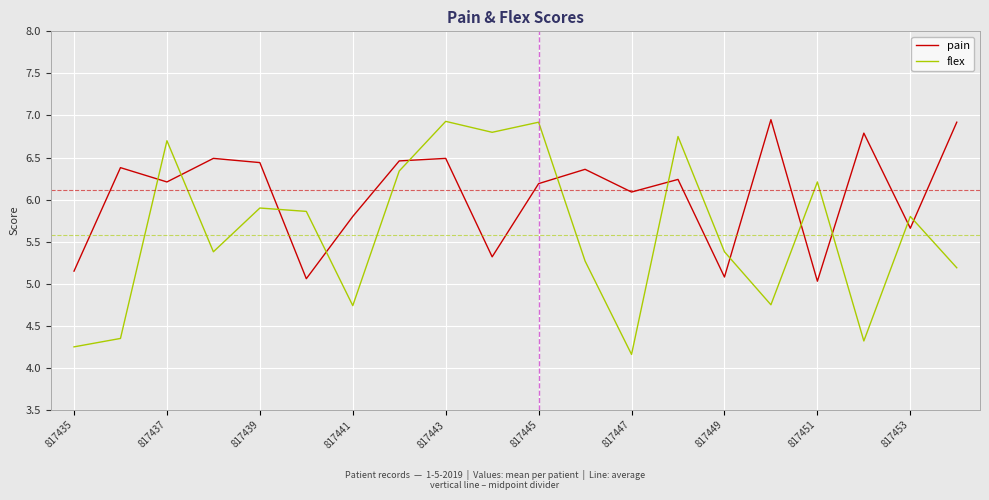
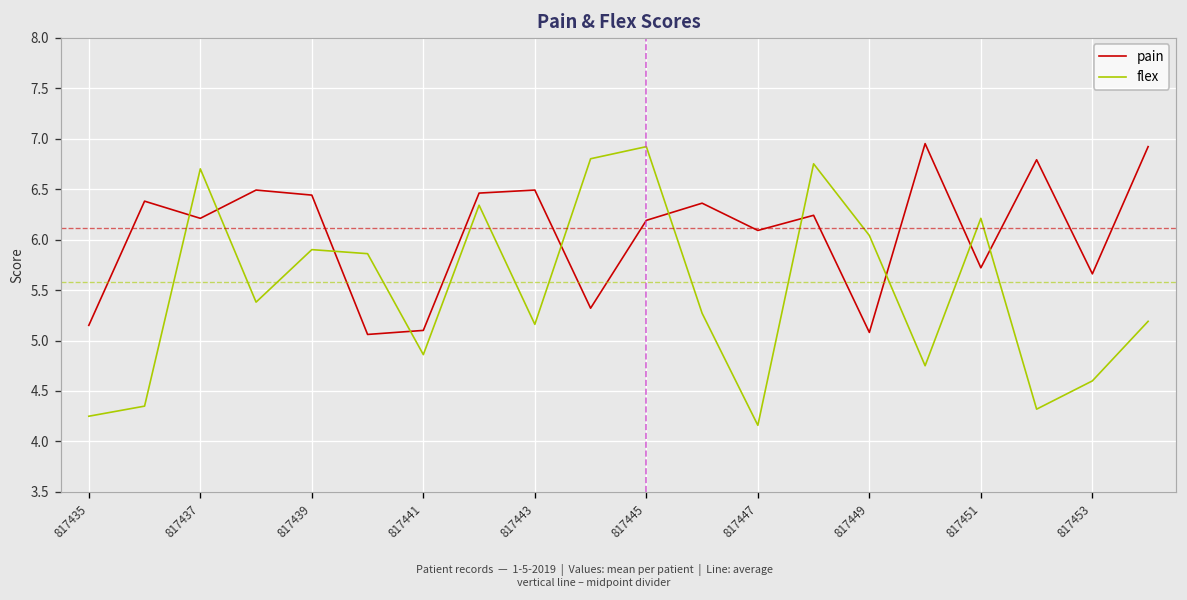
  {
    "pain": {
      "817435": 5.2,
      "817437": 6.2,
      "817439": 6.4,
-     "817441": 5.8,
+     "817441": 5.1,
      "817443": 6.5,
      "817445": 6.2,
      "817447": 6.1,
      "817449": 5.1,
-     "817451": 5.0,
+     "817451": 5.7,
      "817453": 5.7
    },
    "flex": {
      "817435": 4.3,
      "817437": 6.7,
      "817439": 5.9,
-     "817441": 4.7,
-     "817443": 6.9,
+     "817441": 4.9,
+     "817443": 5.2,
      "817445": 6.9,
      "817447": 4.2,
-     "817449": 5.4,
+     "817449": 6.0,
      "817451": 6.2,
-     "817453": 5.8
+     "817453": 4.6
    }
  }
